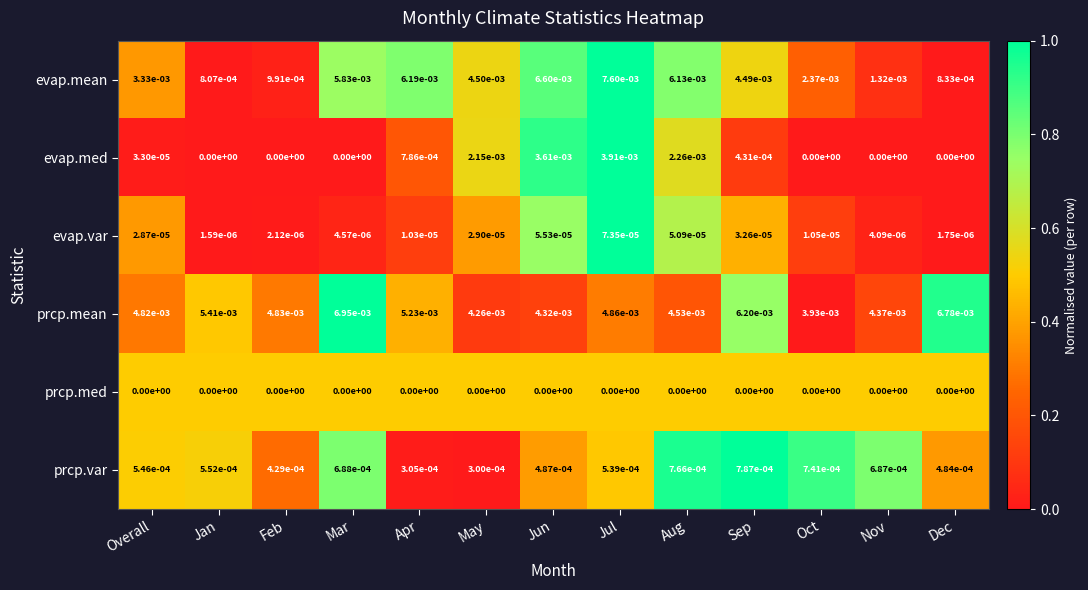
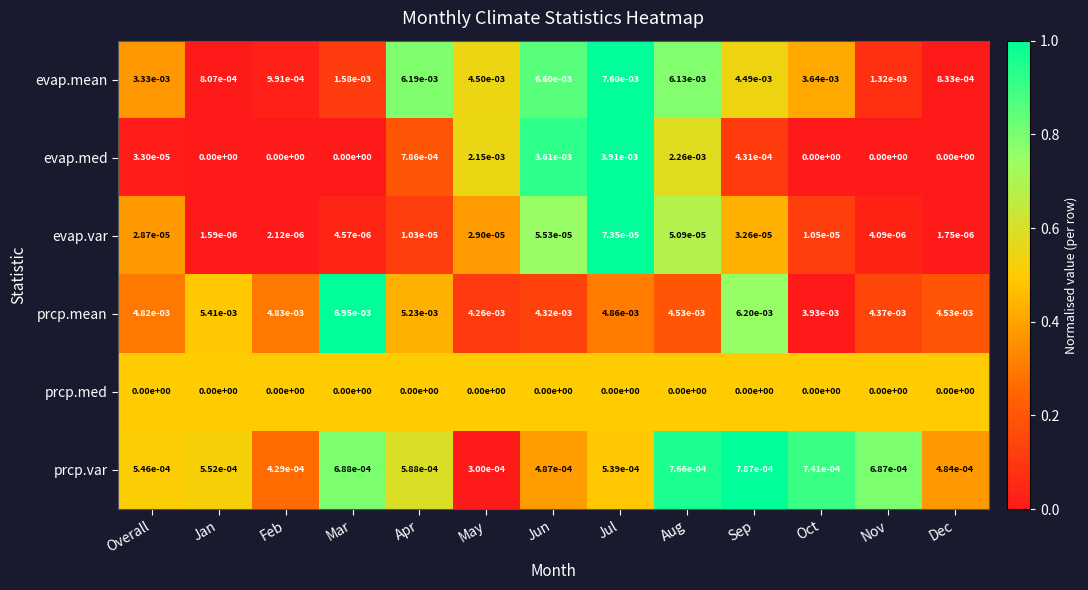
  {
    "evap.mean": {
      "Overall": "3.33e-03",
      "Jan": "8.07e-04",
      "Feb": "9.91e-04",
-     "Mar": "5.83e-03",
+     "Mar": "1.58e-03",
      "Apr": "6.19e-03",
      "May": "4.50e-03",
      "Jun": "6.60e-03",
      "Jul": "7.60e-03",
      "Aug": "6.13e-03",
      "Sep": "4.49e-03",
-     "Oct": "2.37e-03",
+     "Oct": "3.64e-03",
      "Nov": "1.32e-03",
      "Dec": "8.33e-04"
    },
    "evap.med": {
      "Overall": "3.30e-05",
      "Jan": "0.00e+00",
      "Feb": "0.00e+00",
      "Mar": "0.00e+00",
      "Apr": "7.86e-04",
      "May": "2.15e-03",
      "Jun": "3.61e-03",
      "Jul": "3.91e-03",
      "Aug": "2.26e-03",
      "Sep": "4.31e-04",
      "Oct": "0.00e+00",
      "Nov": "0.00e+00",
      "Dec": "0.00e+00"
    },
    "evap.var": {
      "Overall": "2.87e-05",
      "Jan": "1.59e-06",
      "Feb": "2.12e-06",
      "Mar": "4.57e-06",
      "Apr": "1.03e-05",
      "May": "2.90e-05",
      "Jun": "5.53e-05",
      "Jul": "7.35e-05",
      "Aug": "5.09e-05",
      "Sep": "3.26e-05",
      "Oct": "1.05e-05",
      "Nov": "4.09e-06",
      "Dec": "1.75e-06"
    },
    "prcp.mean": {
      "Overall": "4.82e-03",
      "Jan": "5.41e-03",
      "Feb": "4.83e-03",
      "Mar": "6.95e-03",
      "Apr": "5.23e-03",
      "May": "4.26e-03",
      "Jun": "4.32e-03",
      "Jul": "4.86e-03",
      "Aug": "4.53e-03",
      "Sep": "6.20e-03",
      "Oct": "3.93e-03",
      "Nov": "4.37e-03",
-     "Dec": "6.78e-03"
+     "Dec": "4.53e-03"
    },
    "prcp.med": {
      "Overall": "0.00e+00",
      "Jan": "0.00e+00",
      "Feb": "0.00e+00",
      "Mar": "0.00e+00",
      "Apr": "0.00e+00",
      "May": "0.00e+00",
      "Jun": "0.00e+00",
      "Jul": "0.00e+00",
      "Aug": "0.00e+00",
      "Sep": "0.00e+00",
      "Oct": "0.00e+00",
      "Nov": "0.00e+00",
      "Dec": "0.00e+00"
    },
    "prcp.var": {
      "Overall": "5.46e-04",
      "Jan": "5.52e-04",
      "Feb": "4.29e-04",
      "Mar": "6.88e-04",
-     "Apr": "3.05e-04",
+     "Apr": "5.88e-04",
      "May": "3.00e-04",
      "Jun": "4.87e-04",
      "Jul": "5.39e-04",
      "Aug": "7.66e-04",
      "Sep": "7.87e-04",
      "Oct": "7.41e-04",
      "Nov": "6.87e-04",
      "Dec": "4.84e-04"
    }
  }
